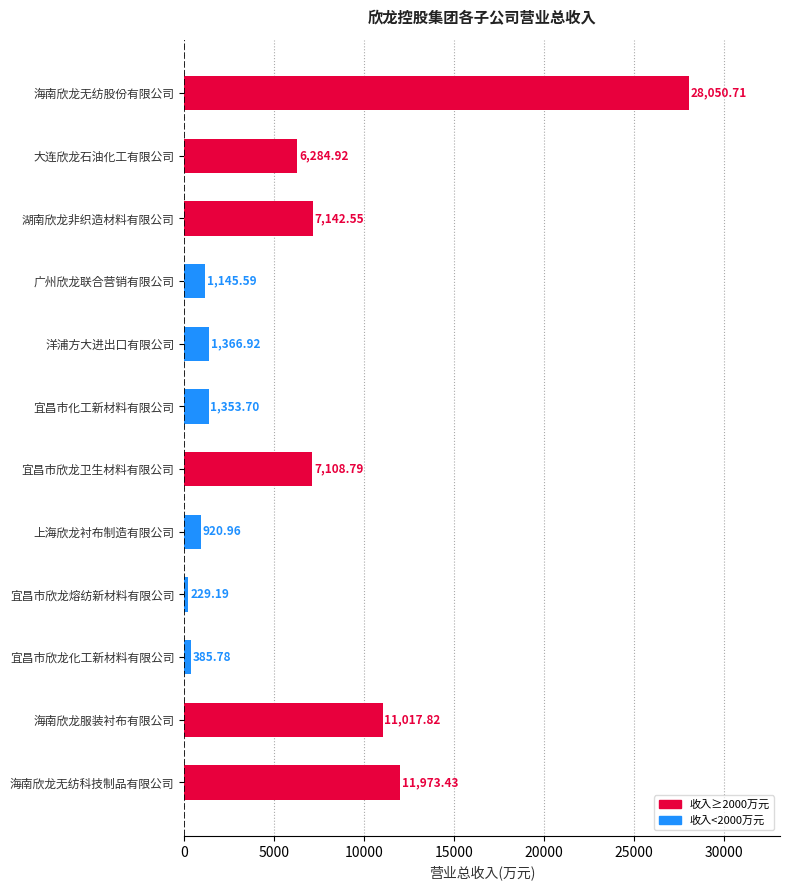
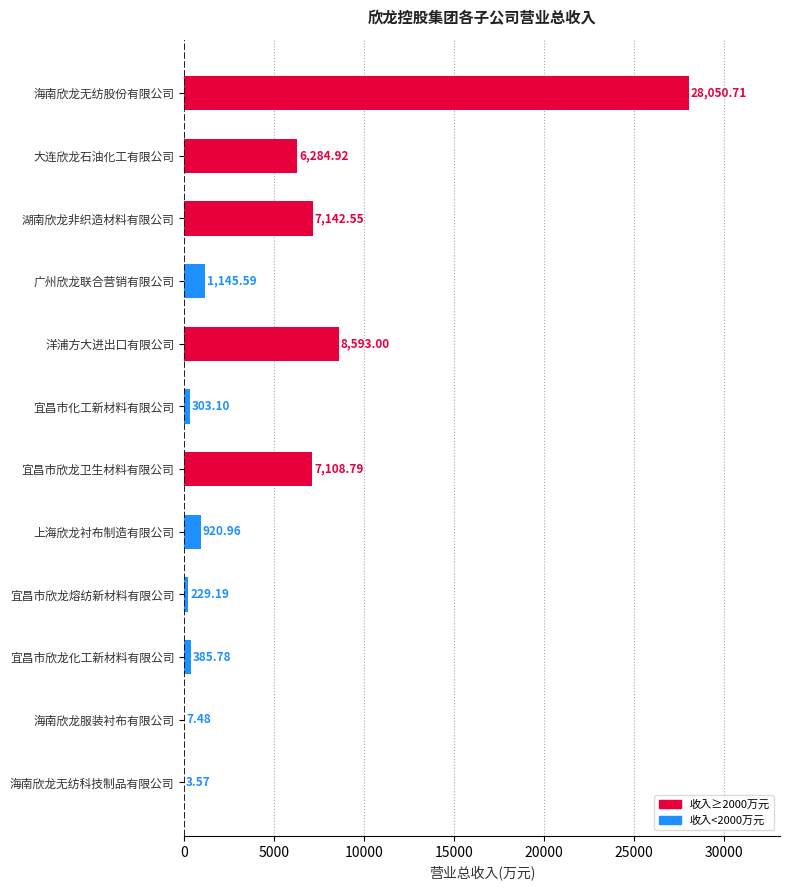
  {
    "海南欣龙无纺股份有限公司": "28,050.71",
    "大连欣龙石油化工有限公司": "6,284.92",
    "湖南欣龙非织造材料有限公司": "7,142.55",
    "广州欣龙联合营销有限公司": "1,145.59",
-   "洋浦方大进出口有限公司": "1,366.92",
-   "宜昌市化工新材料有限公司": "1,353.70",
+   "洋浦方大进出口有限公司": "8,593.00",
+   "宜昌市化工新材料有限公司": "303.10",
    "宜昌市欣龙卫生材料有限公司": "7,108.79",
    "上海欣龙衬布制造有限公司": "920.96",
    "宜昌市欣龙熔纺新材料有限公司": "229.19",
    "宜昌市欣龙化工新材料有限公司": "385.78",
-   "海南欣龙服装衬布有限公司": "11,017.82",
-   "海南欣龙无纺科技制品有限公司": "11,973.43"
+   "海南欣龙服装衬布有限公司": "7.48",
+   "海南欣龙无纺科技制品有限公司": "3.57"
  }
